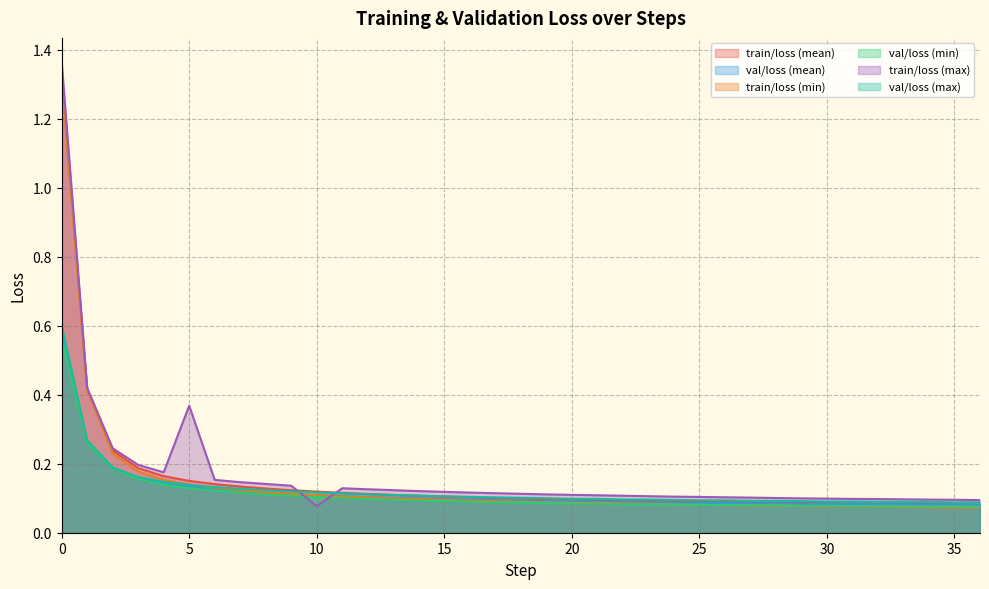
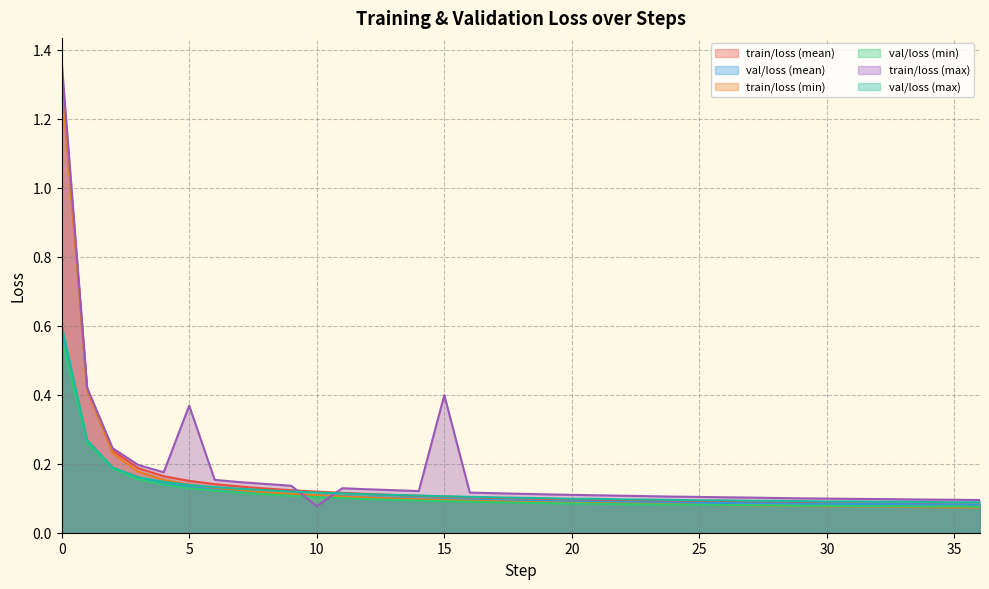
  {
    "train/loss (max)": {
      "0": 1.37,
      "5": 0.37,
      "10": 0.08,
-     "15": 0.12,
+     "15": 0.40,
      "20": 0.11,
      "25": 0.10,
      "30": 0.10
    }
  }
